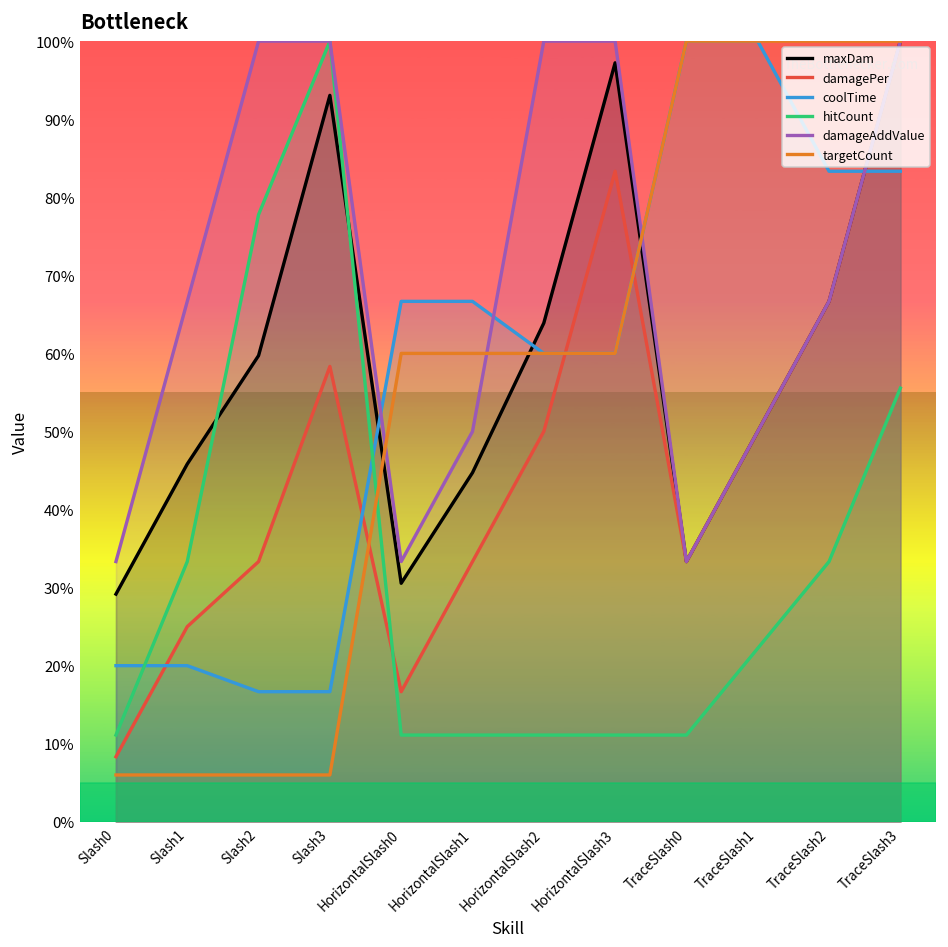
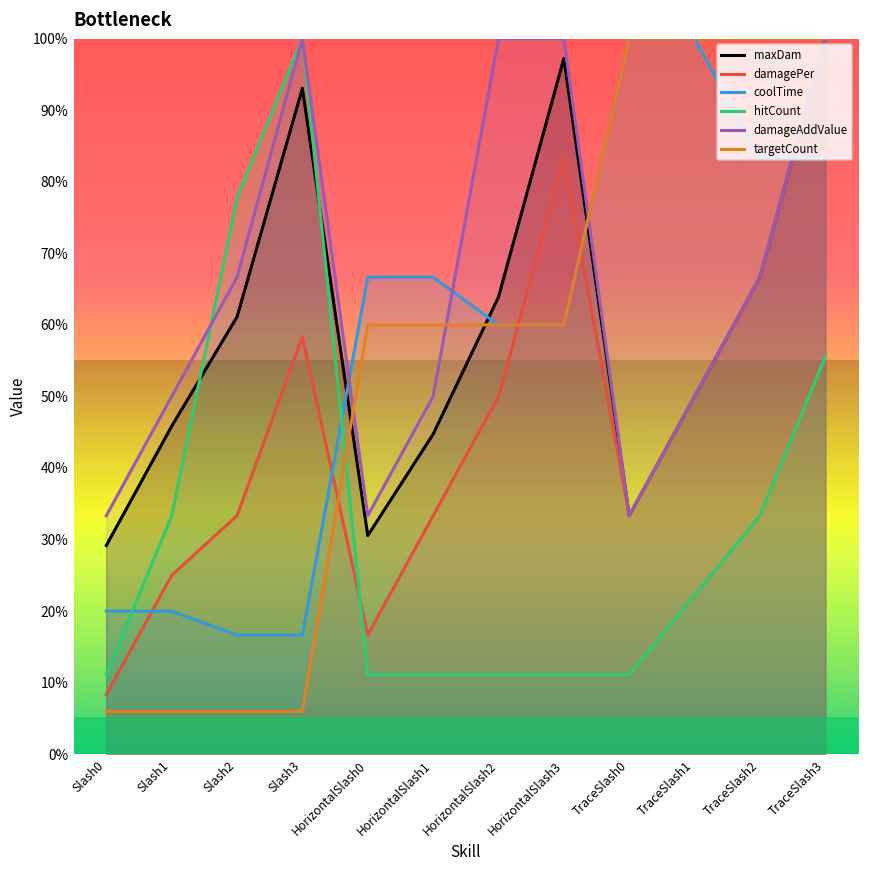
  {
    "maxDam": {
      "Slash0": "29%",
      "Slash1": "46%",
-     "Slash2": "60%",
+     "Slash2": "61%",
      "Slash3": "93%",
      "HorizontalSlash0": "31%",
      "HorizontalSlash1": "45%",
      "HorizontalSlash2": "64%",
      "HorizontalSlash3": "97%"
    },
    "coolTime": {
      "Slash0": "20%",
      "Slash1": "20%",
      "Slash2": "17%",
      "Slash3": "17%",
      "HorizontalSlash0": "67%",
      "HorizontalSlash1": "67%",
      "TraceSlash2": "83%",
      "TraceSlash3": "83%"
    },
    "hitCount": {
      "Slash0": "11%",
      "Slash1": "33%",
      "Slash2": "78%",
      "HorizontalSlash0": "11%",
      "HorizontalSlash1": "11%",
      "HorizontalSlash2": "11%",
      "HorizontalSlash3": "11%",
      "TraceSlash0": "11%",
      "TraceSlash1": "22%",
      "TraceSlash2": "33%",
      "TraceSlash3": "56%"
    },
    "damageAddValue": {
      "Slash0": "33%",
-     "Slash1": "67%",
-     "Slash2": "100%",
+     "Slash1": "50%",
+     "Slash2": "67%",
      "HorizontalSlash0": "33%",
      "HorizontalSlash1": "50%",
      "HorizontalSlash2": "100%",
      "HorizontalSlash3": "100%"
    }
  }
